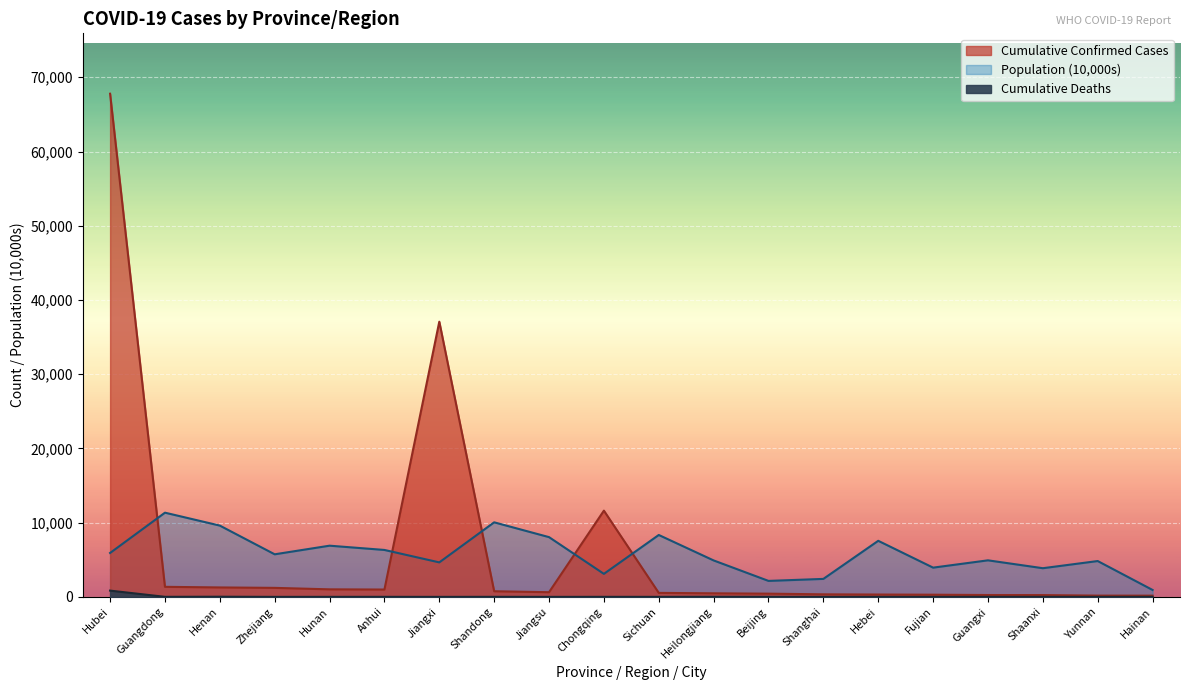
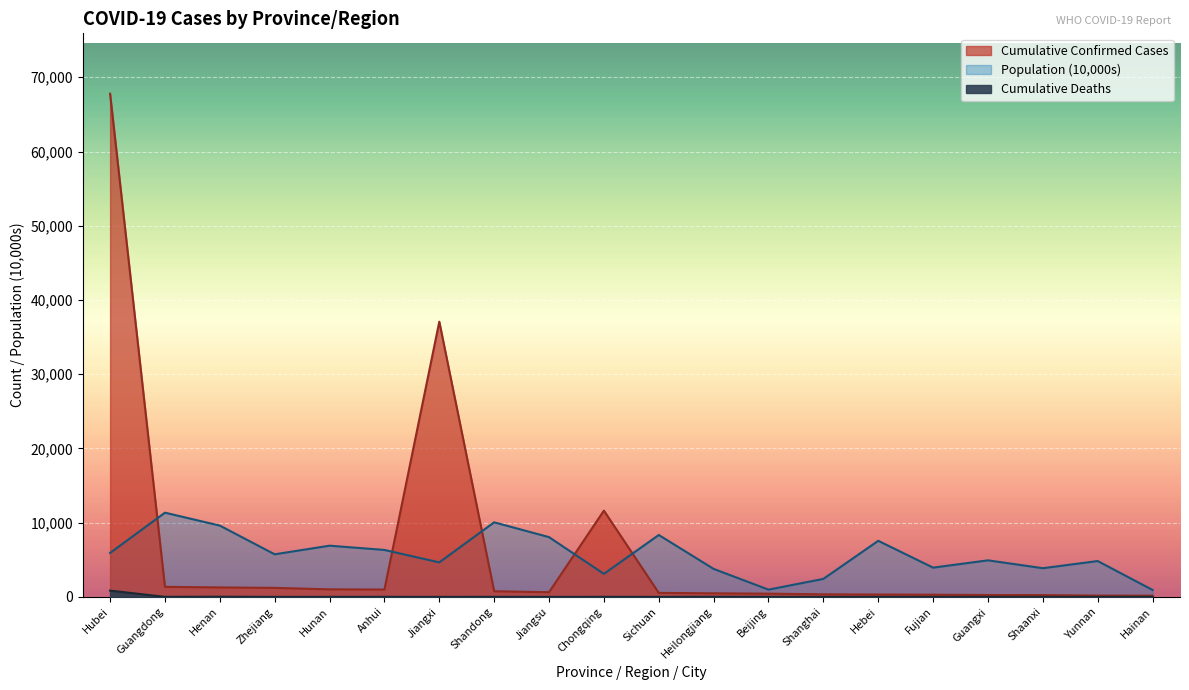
  {
    "Cumulative Confirmed Cases": {
      "Hubei": "68,000",
      "Guangdong": "1,000",
      "Henan": "1,000",
      "Zhejiang": "1,000",
      "Hunan": "1,000",
      "Anhui": "1,000",
      "Jiangxi": "37,000",
      "Shandong": "1,000",
      "Jiangsu": "1,000",
      "Chongqing": "12,000",
      "Sichuan": "1,000",
      "Heilongjiang": "0",
      "Beijing": "0",
      "Shanghai": "0"
    },
    "Population (10,000s)": {
      "Hubei": "6,000",
      "Guangdong": "11,000",
      "Henan": "10,000",
      "Zhejiang": "6,000",
      "Hunan": "7,000",
      "Anhui": "6,000",
      "Jiangxi": "5,000",
      "Shandong": "10,000",
      "Jiangsu": "8,000",
      "Chongqing": "3,000",
      "Sichuan": "8,000",
-     "Heilongjiang": "5,000",
-     "Beijing": "2,000",
+     "Heilongjiang": "4,000",
+     "Beijing": "1,000",
      "Shanghai": "2,000",
      "Hebei": "8,000",
      "Fujian": "4,000",
      "Guangxi": "5,000",
      "Shaanxi": "4,000",
      "Yunnan": "5,000",
      "Hainan": "1,000"
    },
    "Cumulative Deaths": {
      "Hubei": "1,000",
      "Guangdong": "0",
      "Henan": "0",
      "Zhejiang": "0",
      "Hunan": "0",
      "Anhui": "0",
      "Jiangxi": "0",
      "Shandong": "0",
      "Jiangsu": "0",
      "Chongqing": "0",
      "Sichuan": "0",
      "Heilongjiang": "0",
      "Beijing": "0",
      "Shanghai": "0"
    }
  }
